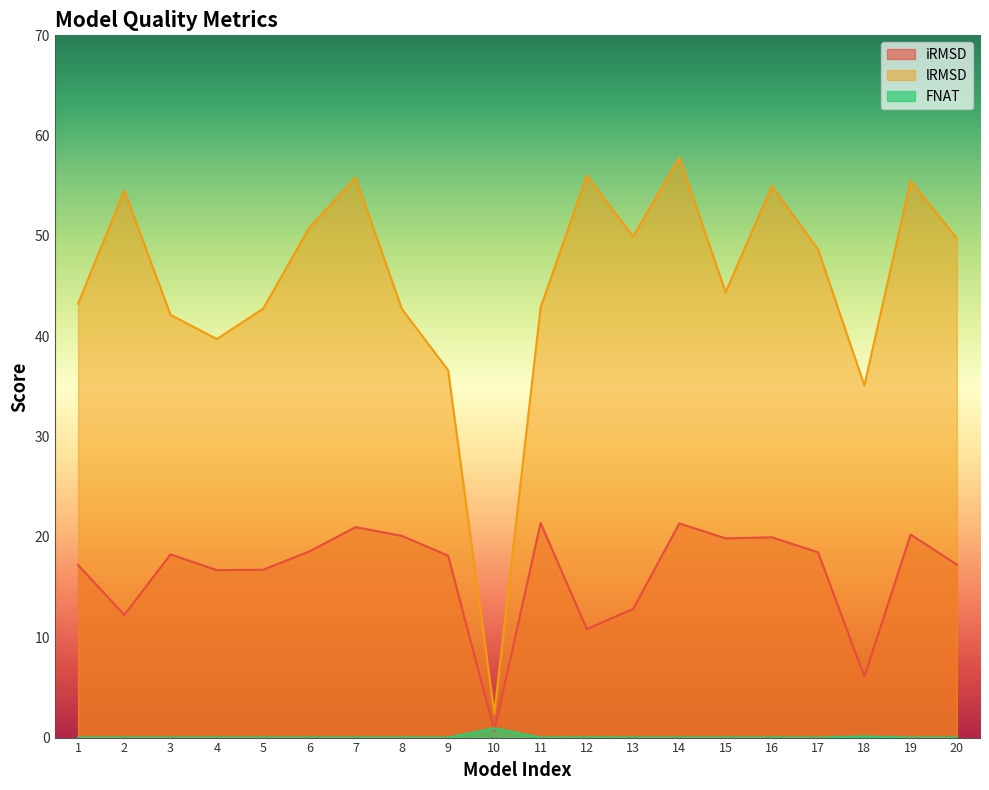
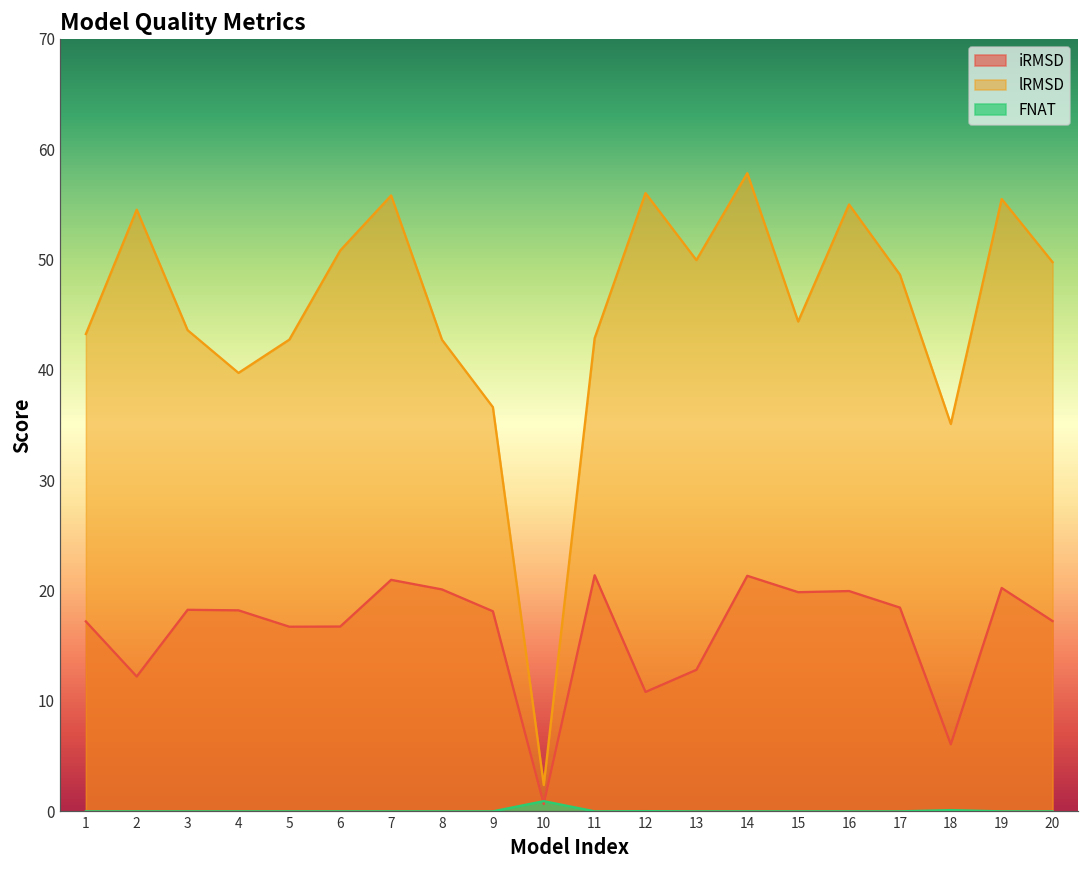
  {
    "iRMSD": {
      "1": 17.2,
      "2": 12.2,
      "3": 18.3,
-     "4": 16.7,
+     "4": 18.2,
      "5": 16.7,
-     "6": 18.6,
+     "6": 16.7,
      "7": 21.0,
      "8": 20.1,
      "9": 18.1,
      "10": 0.7,
      "11": 21.4,
      "12": 10.8,
      "13": 12.8,
      "14": 21.3,
      "15": 19.9,
      "16": 20.0,
      "17": 18.5,
      "18": 6.1,
      "19": 20.2,
      "20": 17.2
    },
    "lRMSD": {
      "1": 43.3,
      "2": 54.5,
-     "3": 42.1,
+     "3": 43.6,
      "4": 39.7,
      "5": 42.8,
      "6": 50.8,
      "7": 55.8,
      "8": 42.7,
      "9": 36.6,
      "10": 2.4,
      "11": 42.9,
      "12": 56.0,
      "13": 50.0,
      "14": 57.8,
      "15": 44.4,
      "16": 55.0,
      "17": 48.6,
      "18": 35.1,
      "19": 55.5,
      "20": 49.8
    },
    "FNAT": {
      "1": 0.0,
      "2": 0.0,
      "3": 0.0,
      "4": 0.0,
      "5": 0.0,
      "6": 0.0,
      "7": 0.0,
      "8": 0.0,
      "9": 0.0,
      "10": 0.9,
      "11": 0.0,
      "12": 0.0,
      "13": 0.0,
      "14": 0.0,
      "15": 0.0,
      "16": 0.0,
      "17": 0.0,
      "18": 0.1,
      "19": 0.0,
      "20": 0.0
    }
  }
